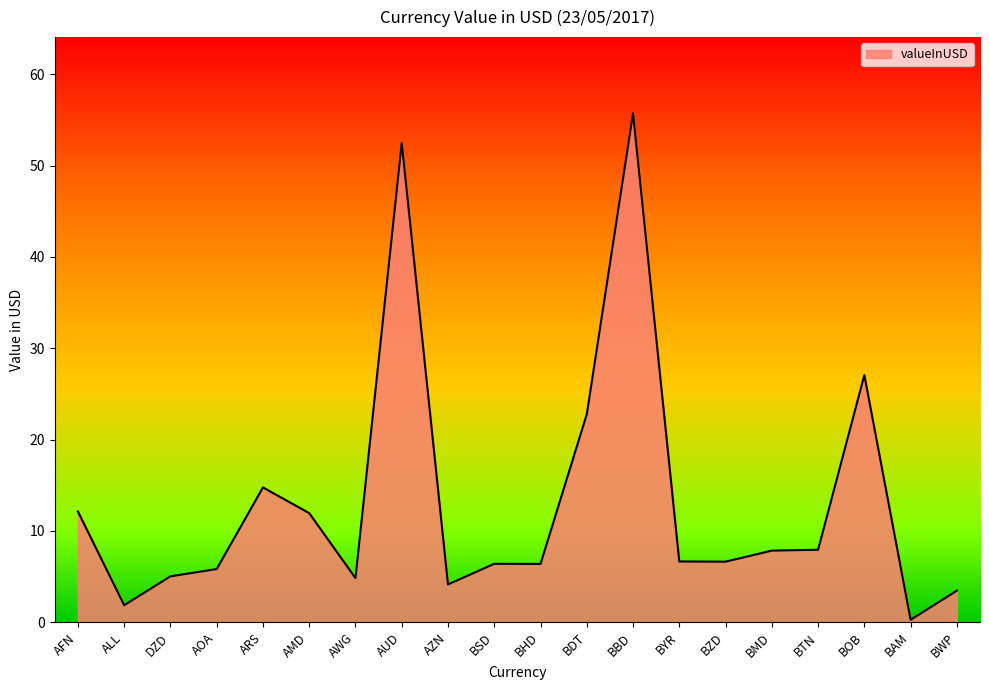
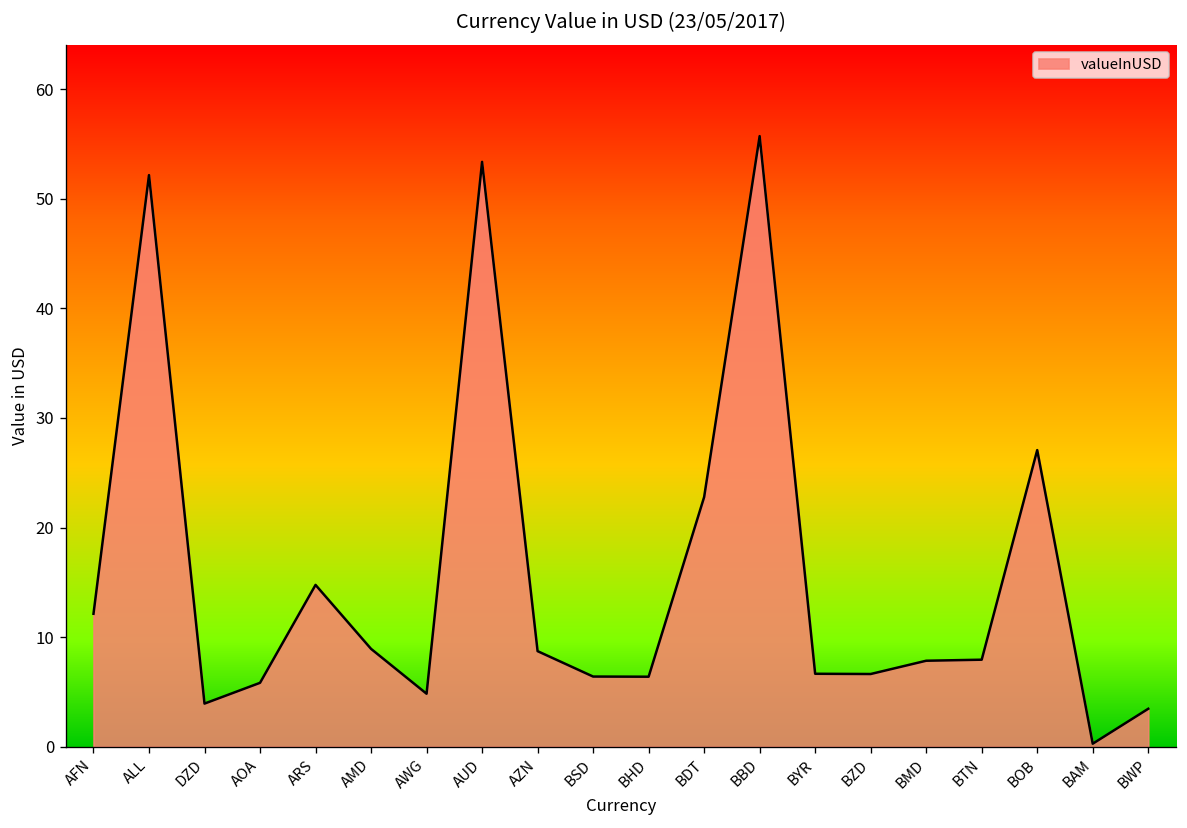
  {
    "AFN": 12,
-   "ALL": 2,
-   "DZD": 5,
+   "ALL": 52,
+   "DZD": 4,
    "AOA": 6,
    "ARS": 15,
-   "AMD": 12,
+   "AMD": 9,
    "AWG": 5,
-   "AUD": 52,
-   "AZN": 4,
+   "AUD": 53,
+   "AZN": 9,
    "BSD": 6,
    "BHD": 6,
    "BDT": 23,
    "BBD": 56,
    "BYR": 7,
    "BZD": 7,
    "BMD": 8,
    "BTN": 8,
    "BOB": 27,
    "BAM": 0,
    "BWP": 3
  }
